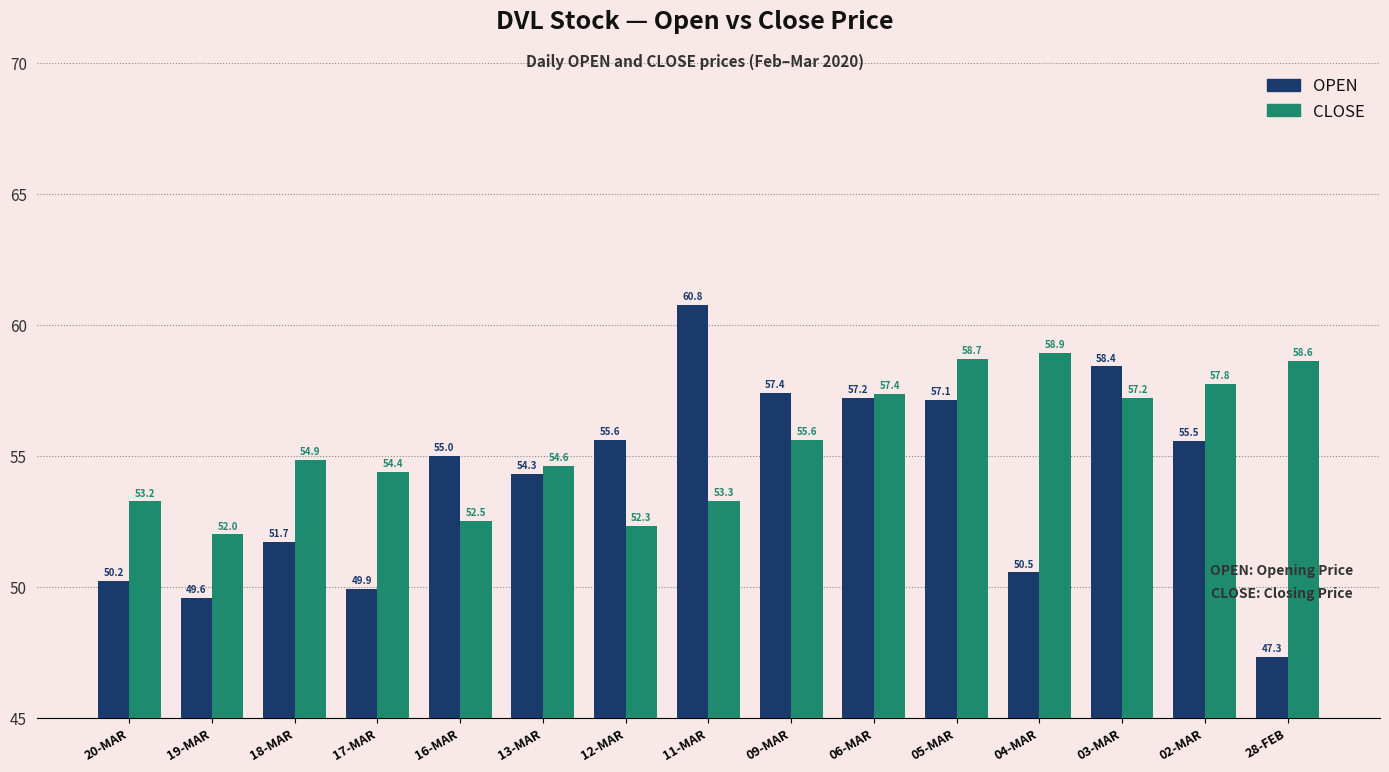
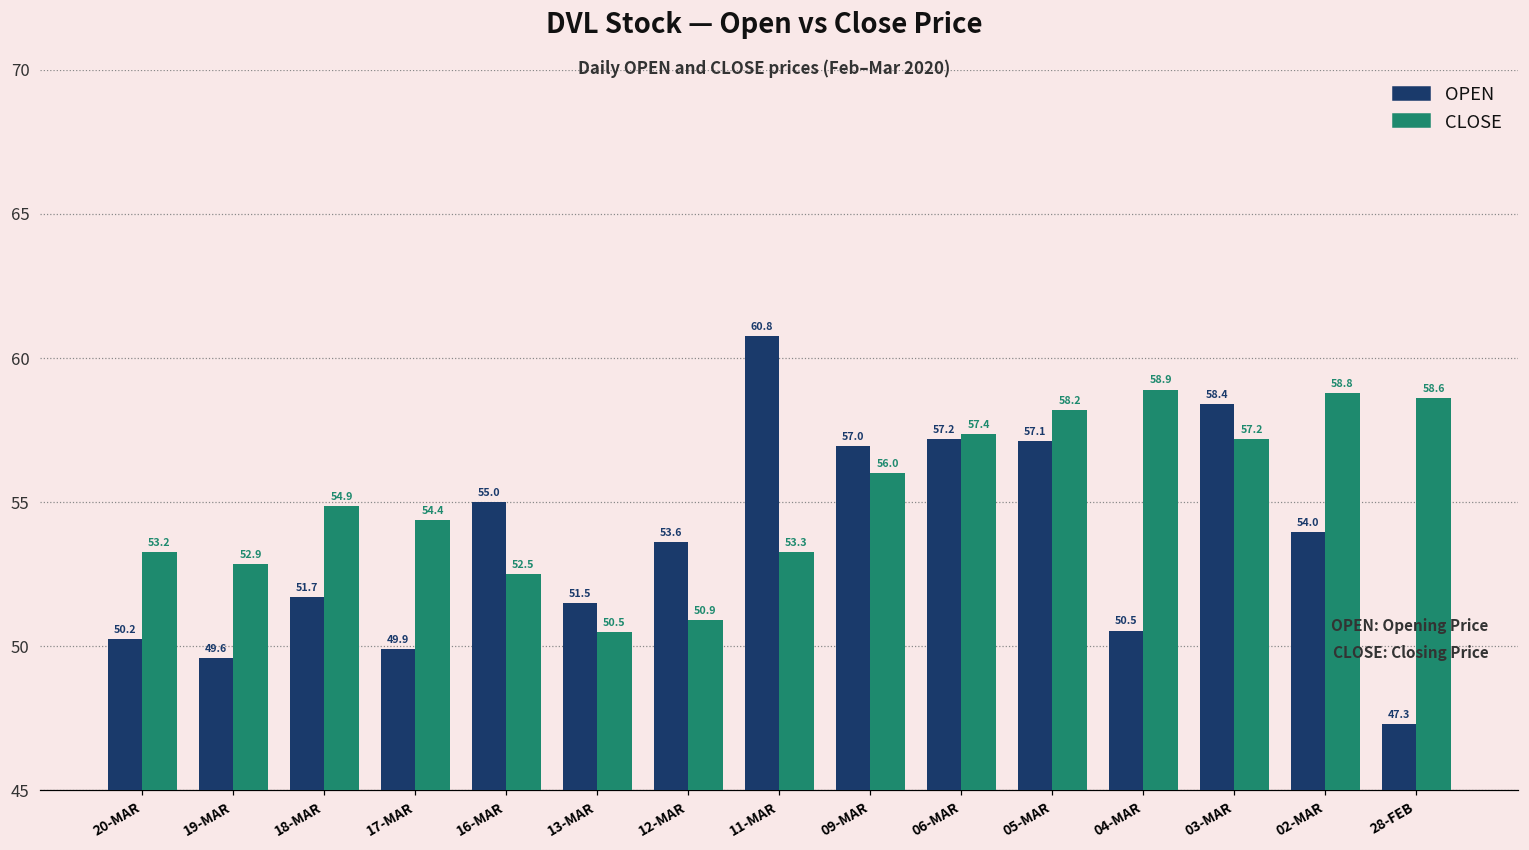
  {
    "OPEN": {
      "20-MAR": 50.2,
      "19-MAR": 49.6,
      "18-MAR": 51.7,
      "17-MAR": 49.9,
      "16-MAR": 55.0,
-     "13-MAR": 54.3,
-     "12-MAR": 55.6,
+     "13-MAR": 51.5,
+     "12-MAR": 53.6,
      "11-MAR": 60.8,
-     "09-MAR": 57.4,
+     "09-MAR": 57.0,
      "06-MAR": 57.2,
      "05-MAR": 57.1,
      "04-MAR": 50.5,
      "03-MAR": 58.4,
-     "02-MAR": 55.5,
+     "02-MAR": 54.0,
      "28-FEB": 47.3
    },
    "CLOSE": {
      "20-MAR": 53.2,
-     "19-MAR": 52.0,
+     "19-MAR": 52.9,
      "18-MAR": 54.9,
      "17-MAR": 54.4,
      "16-MAR": 52.5,
-     "13-MAR": 54.6,
-     "12-MAR": 52.3,
+     "13-MAR": 50.5,
+     "12-MAR": 50.9,
      "11-MAR": 53.3,
-     "09-MAR": 55.6,
+     "09-MAR": 56.0,
      "06-MAR": 57.4,
-     "05-MAR": 58.7,
+     "05-MAR": 58.2,
      "04-MAR": 58.9,
      "03-MAR": 57.2,
-     "02-MAR": 57.8,
+     "02-MAR": 58.8,
      "28-FEB": 58.6
    }
  }
